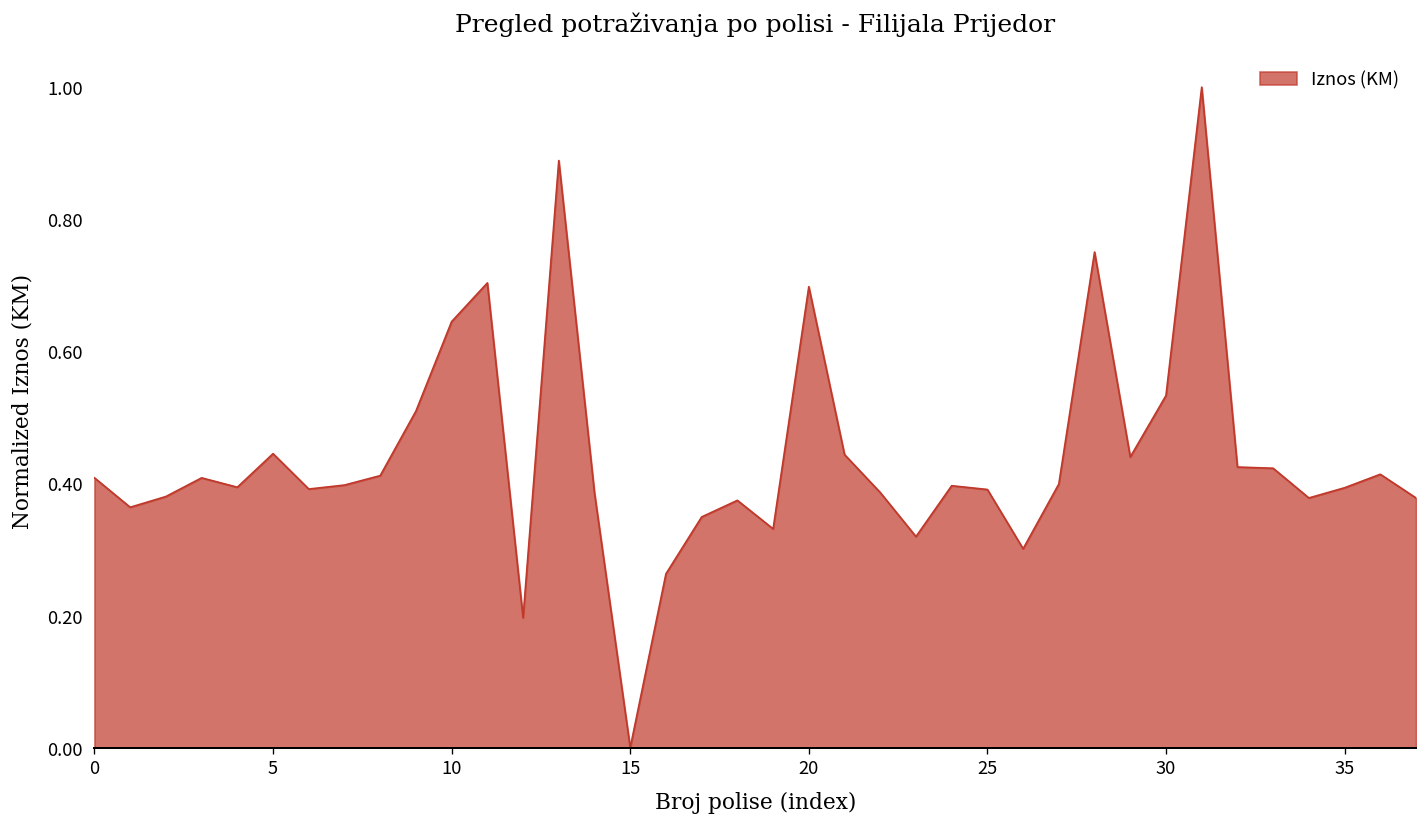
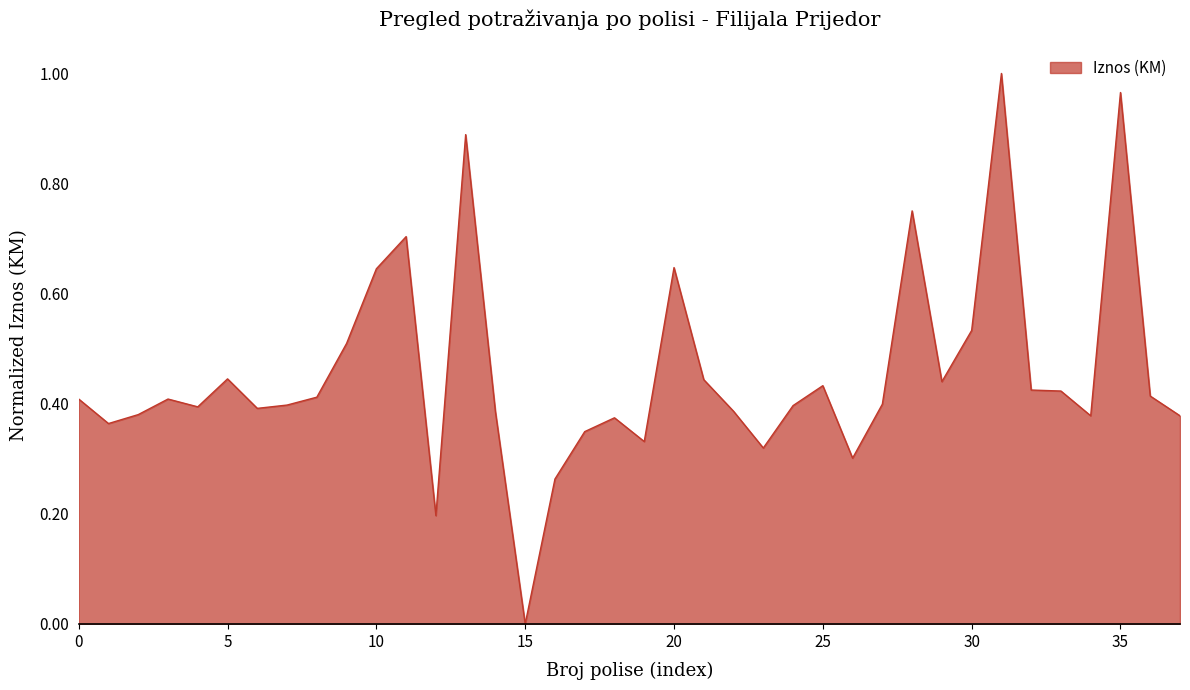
  {
    "0": 0.41,
    "5": 0.45,
    "10": 0.65,
    "15": 0.00,
-   "20": 0.70,
-   "25": 0.39,
+   "20": 0.65,
+   "25": 0.43,
    "30": 0.53,
-   "35": 0.39
+   "35": 0.97
  }
